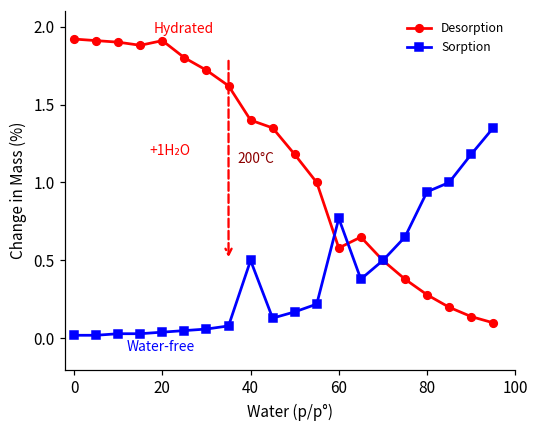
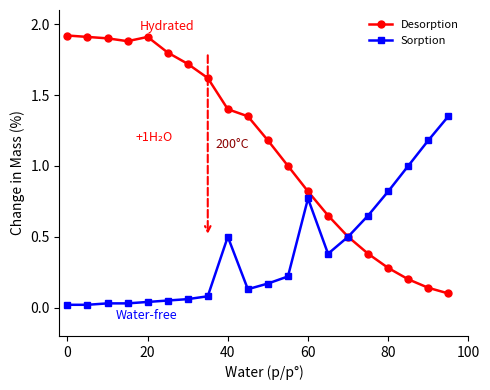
  {
    "Desorption": {
      "0": 1.92,
      "20": 1.91,
      "40": 1.40,
-     "60": 0.58,
+     "60": 0.82,
      "80": 0.28
    },
    "Sorption": {
      "0": 0.02,
      "20": 0.04,
      "40": 0.50,
      "60": 0.77,
-     "80": 0.94
+     "80": 0.82
    }
  }
